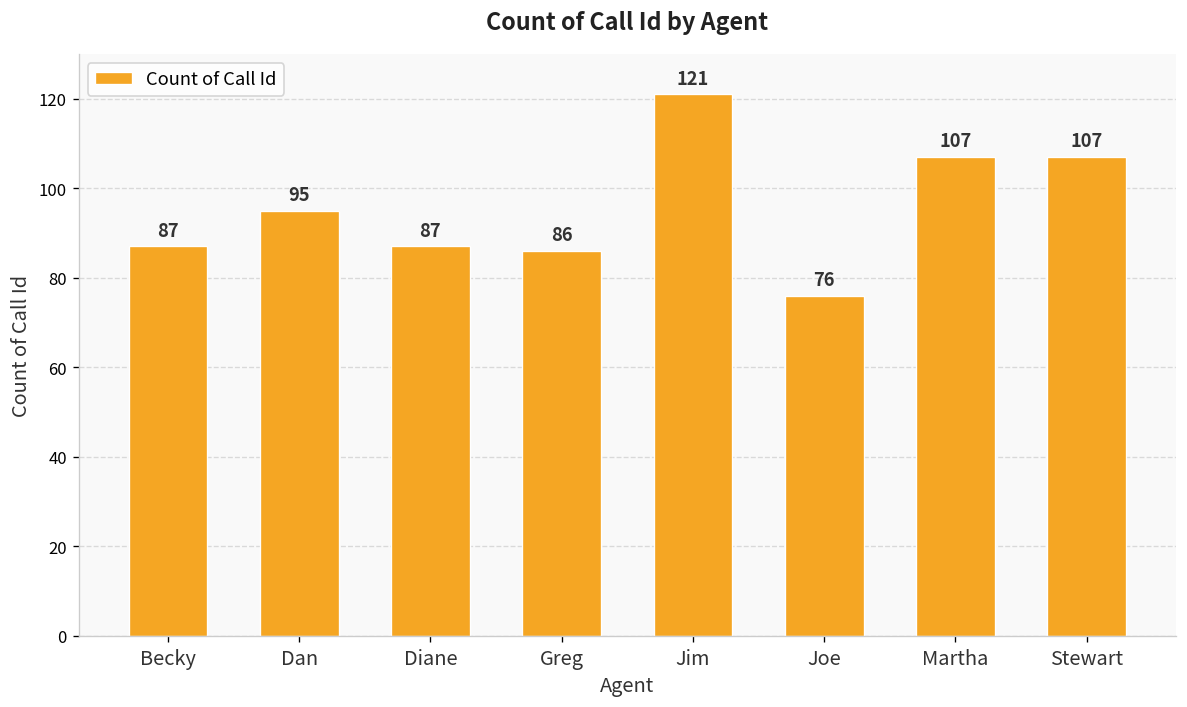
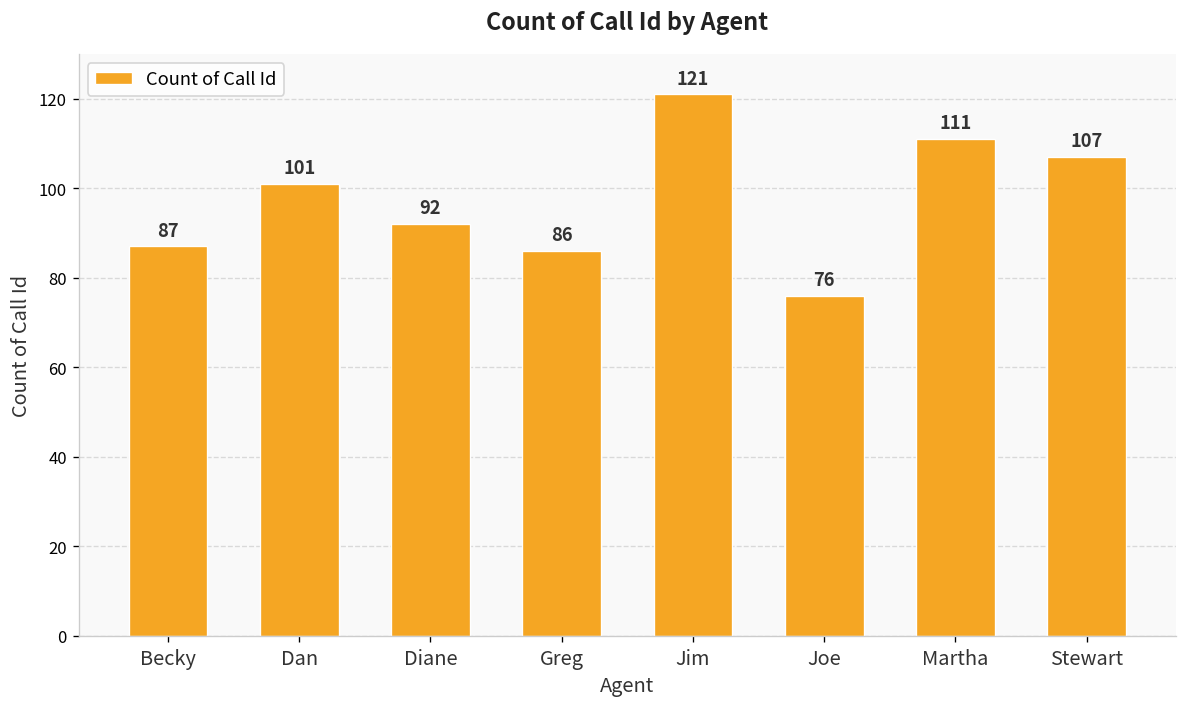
  {
    "Becky": 87,
-   "Dan": 95,
-   "Diane": 87,
+   "Dan": 101,
+   "Diane": 92,
    "Greg": 86,
    "Jim": 121,
    "Joe": 76,
-   "Martha": 107,
+   "Martha": 111,
    "Stewart": 107
  }
